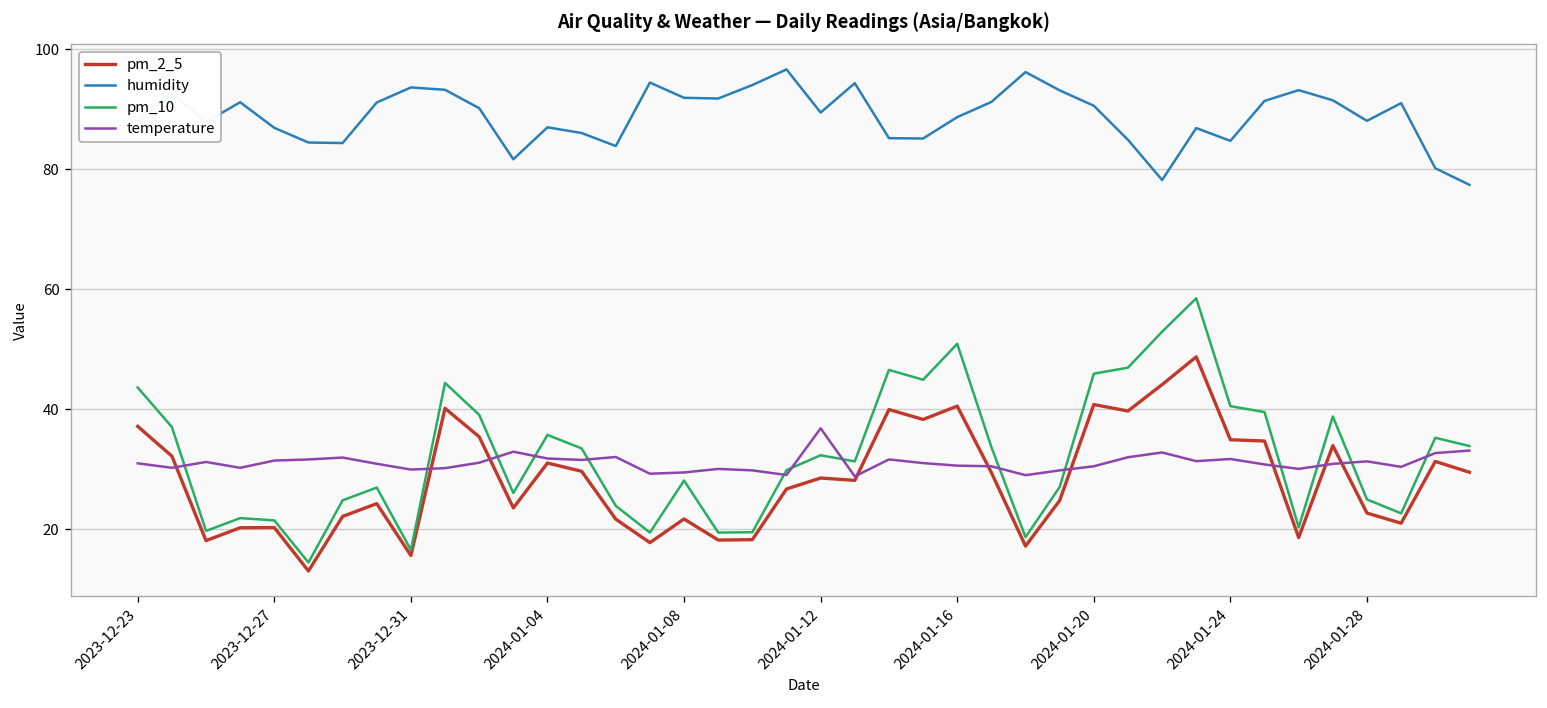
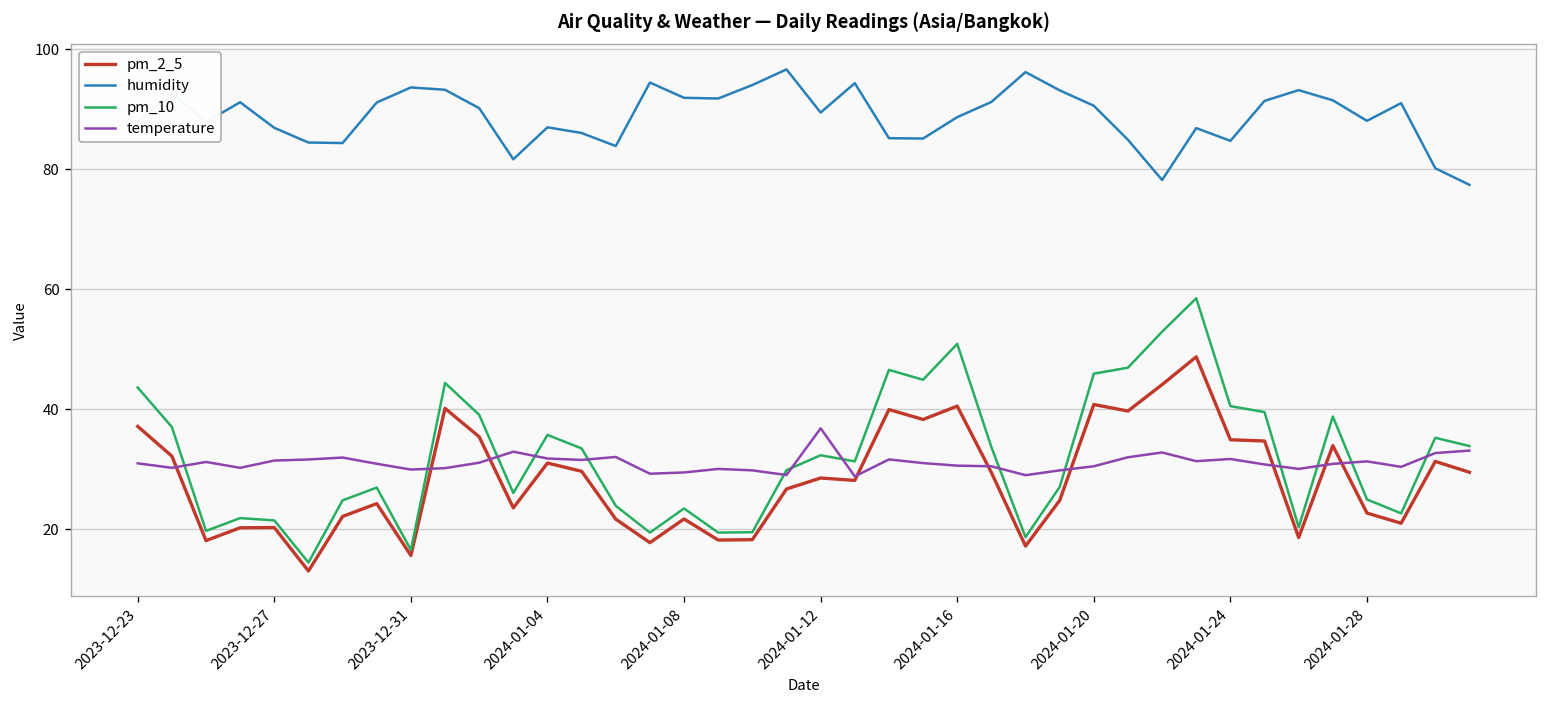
  {
    "pm_2_5": {
      "2023-12-23": 37,
      "2023-12-27": 20,
      "2023-12-31": 16,
      "2024-01-04": 31,
      "2024-01-08": 22,
      "2024-01-12": 29,
      "2024-01-16": 41,
      "2024-01-20": 41,
      "2024-01-24": 35,
      "2024-01-28": 23
    },
    "humidity": {
      "2023-12-27": 87,
      "2023-12-31": 94,
      "2024-01-04": 87,
      "2024-01-08": 92,
      "2024-01-12": 89,
      "2024-01-16": 89,
      "2024-01-20": 91,
      "2024-01-24": 85,
      "2024-01-28": 88
    },
    "pm_10": {
      "2023-12-23": 44,
      "2023-12-27": 21,
      "2023-12-31": 17,
      "2024-01-04": 36,
-     "2024-01-08": 28,
+     "2024-01-08": 23,
      "2024-01-12": 32,
      "2024-01-16": 51,
      "2024-01-20": 46,
      "2024-01-24": 41,
      "2024-01-28": 25
    },
    "temperature": {
      "2023-12-23": 31,
      "2023-12-27": 31,
      "2023-12-31": 30,
      "2024-01-04": 32,
      "2024-01-08": 29,
      "2024-01-12": 37,
      "2024-01-16": 31,
      "2024-01-20": 31,
      "2024-01-24": 32,
      "2024-01-28": 31
    }
  }
